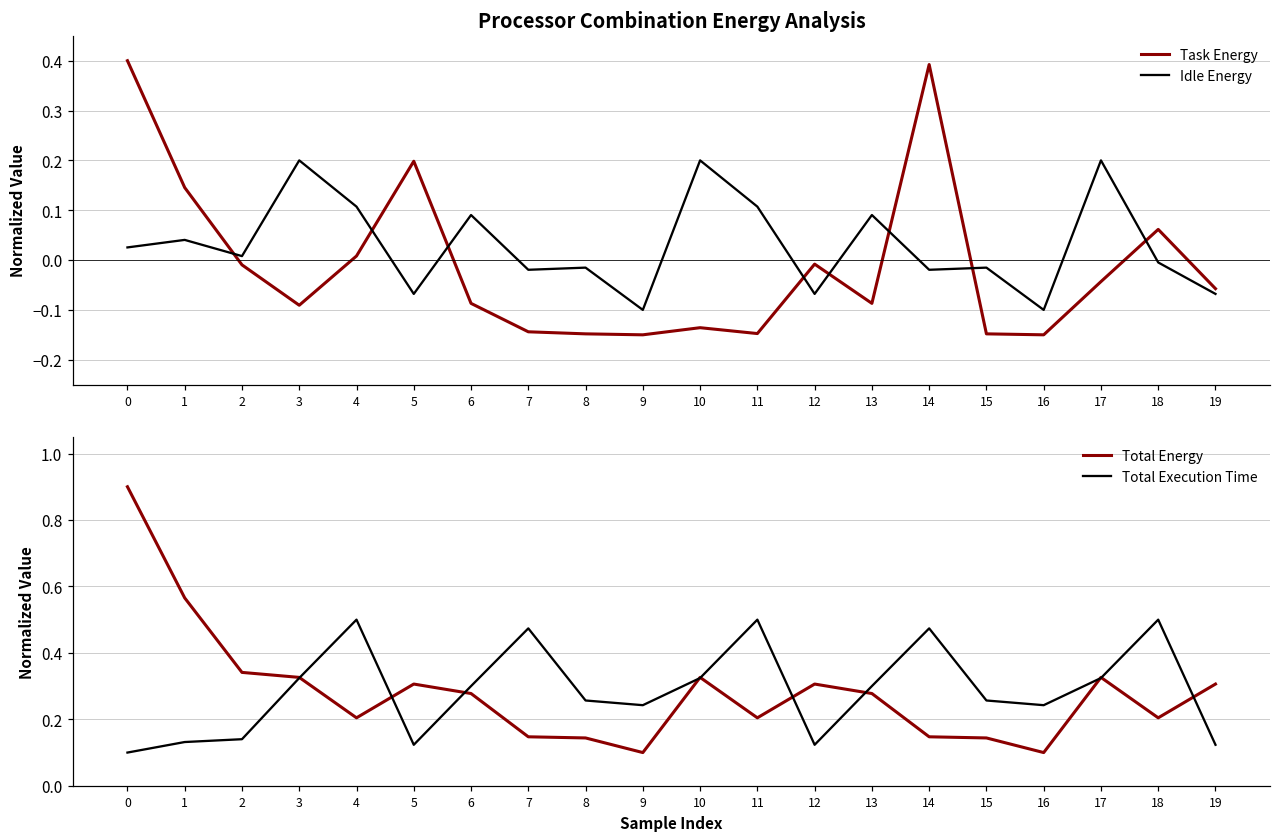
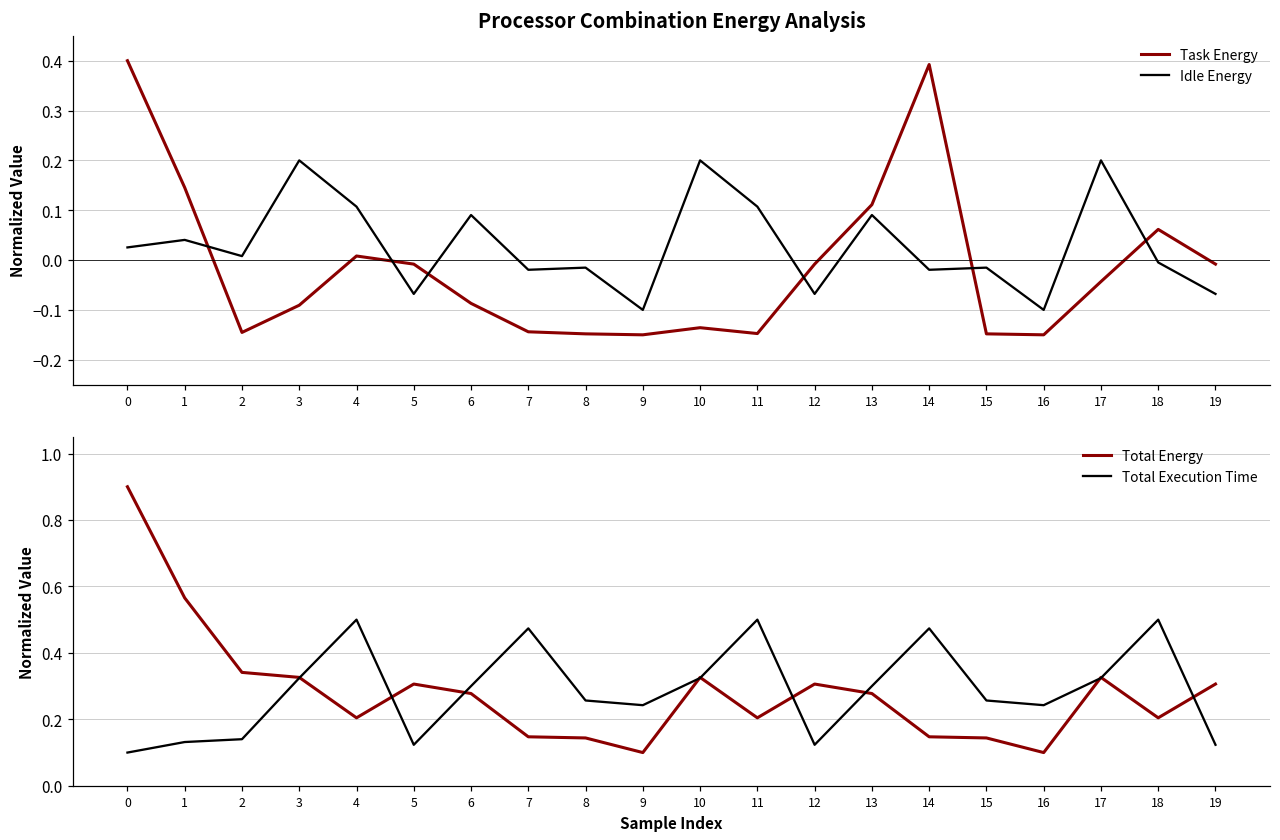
  {
    "Processor Combination Energy Analysis": {
      "Task Energy": {
        "0": 0.40,
        "1": 0.15,
-       "2": -0.01,
+       "2": -0.15,
        "3": -0.09,
        "4": 0.01,
-       "5": 0.20,
+       "5": -0.01,
        "6": -0.09,
        "7": -0.14,
        "8": -0.15,
        "9": -0.15,
        "10": -0.14,
        "11": -0.15,
        "12": -0.01,
-       "13": -0.09,
+       "13": 0.11,
        "14": 0.39,
        "15": -0.15,
        "16": -0.15,
        "17": -0.04,
        "18": 0.06,
-       "19": -0.06
+       "19": -0.01
      },
      "Idle Energy": {
        "0": 0.03,
        "1": 0.04,
        "2": 0.01,
        "3": 0.20,
        "4": 0.11,
        "5": -0.07,
        "6": 0.09,
        "7": -0.02,
        "8": -0.02,
        "9": -0.10,
        "10": 0.20,
        "11": 0.11,
        "12": -0.07,
        "13": 0.09,
        "14": -0.02,
        "15": -0.02,
        "16": -0.10,
        "17": 0.20,
        "18": 0.00,
        "19": -0.07
      }
    }
  }
